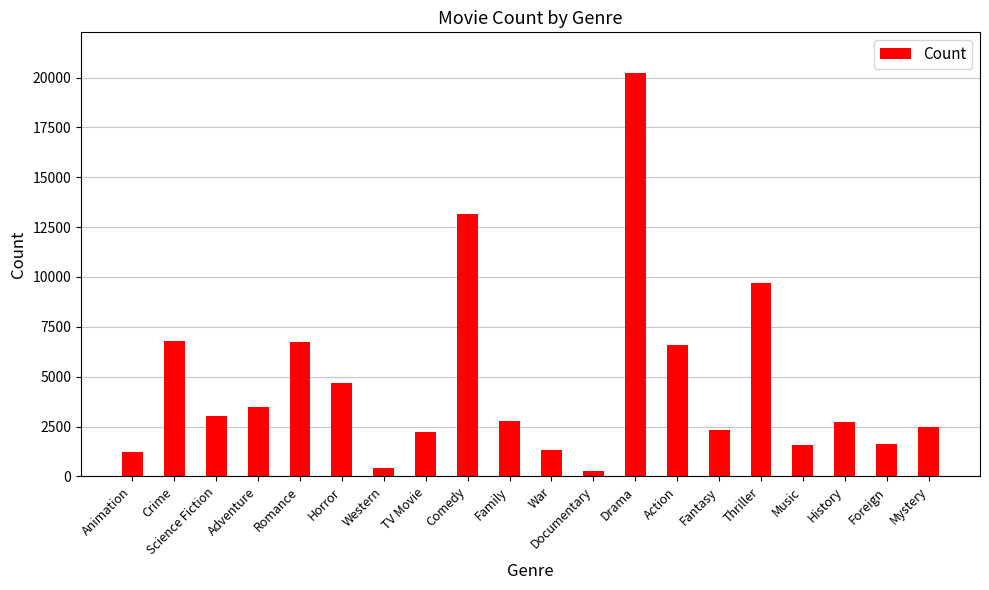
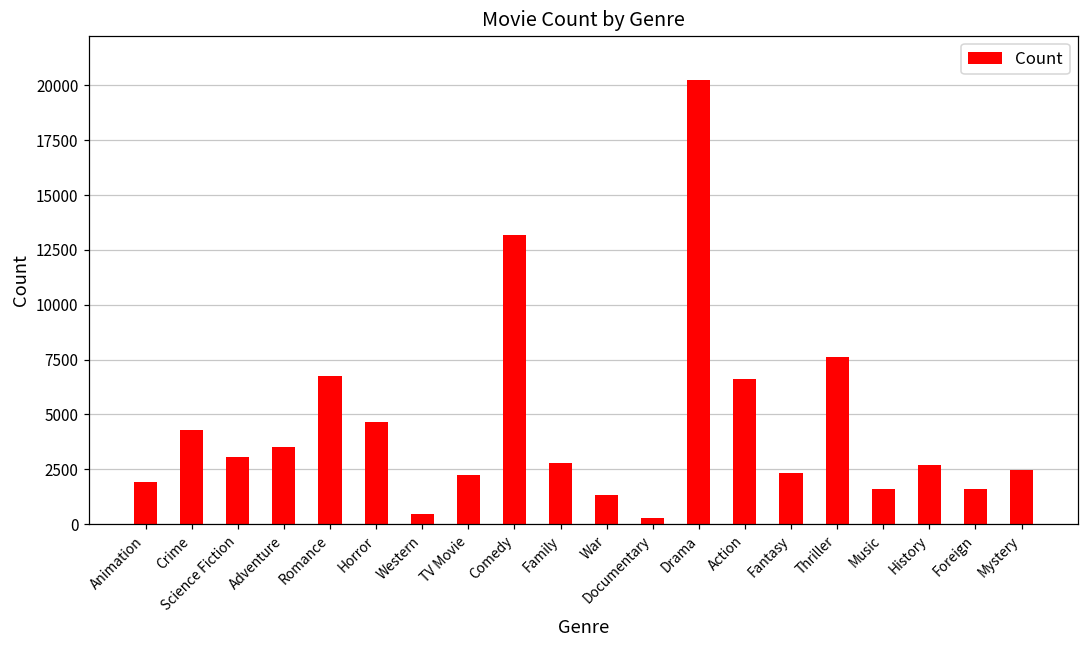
  {
-   "Animation": 1200,
-   "Crime": 6800,
+   "Animation": 1900,
+   "Crime": 4300,
    "Science Fiction": 3000,
    "Adventure": 3500,
    "Romance": 6700,
    "Horror": 4700,
    "Western": 400,
    "TV Movie": 2200,
    "Comedy": 13200,
    "Family": 2800,
    "War": 1300,
    "Documentary": 300,
    "Drama": 20200,
    "Action": 6600,
    "Fantasy": 2300,
-   "Thriller": 9700,
+   "Thriller": 7600,
    "Music": 1600,
    "History": 2700,
    "Foreign": 1600,
    "Mystery": 2500
  }
